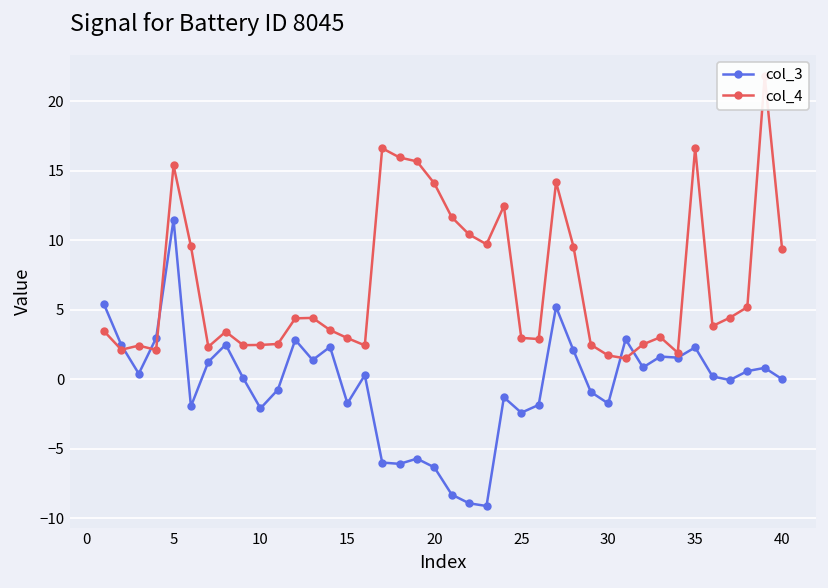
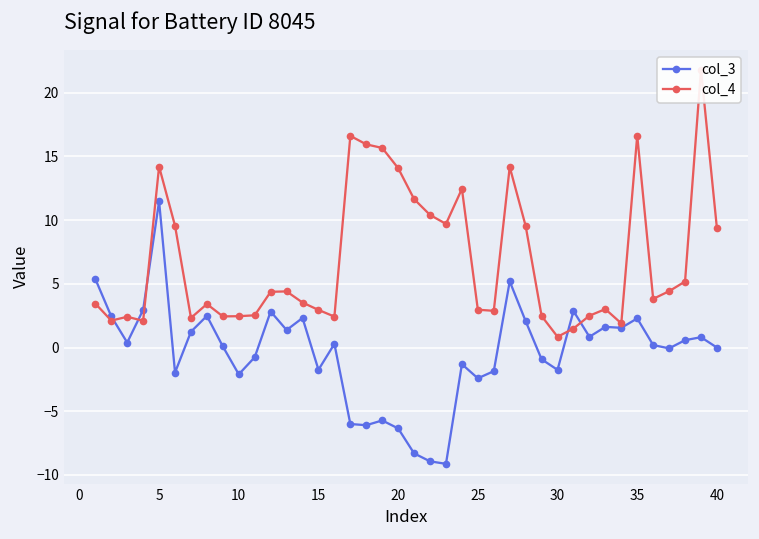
  {
    "col_3": {
      "5": 11.5,
      "10": -2.1,
      "15": -1.7,
      "20": -6.3,
      "25": -2.4,
      "30": -1.8,
      "35": 2.3,
      "40": 0.0
    },
    "col_4": {
-     "5": 15.4,
+     "5": 14.2,
      "10": 2.5,
      "15": 3.0,
      "20": 14.1,
      "25": 3.0,
-     "30": 1.7,
+     "30": 0.8,
      "35": 16.6,
      "40": 9.4
    }
  }
